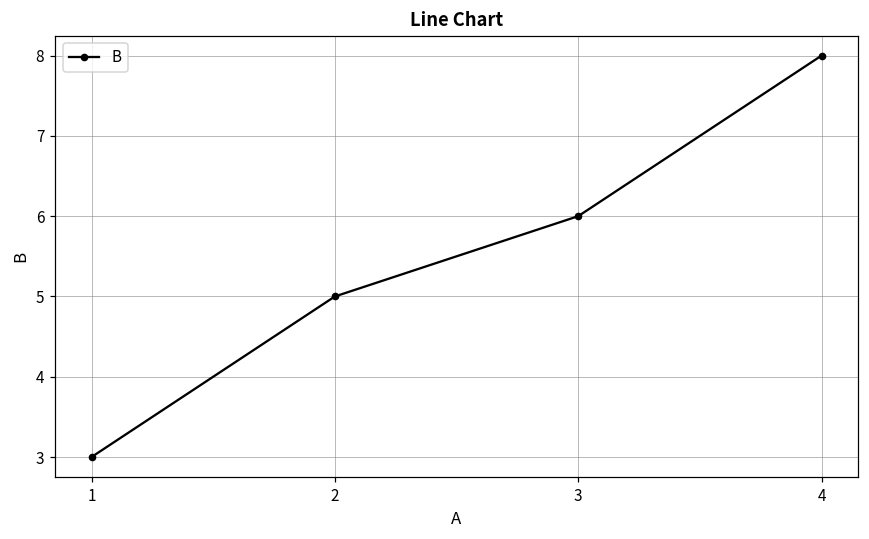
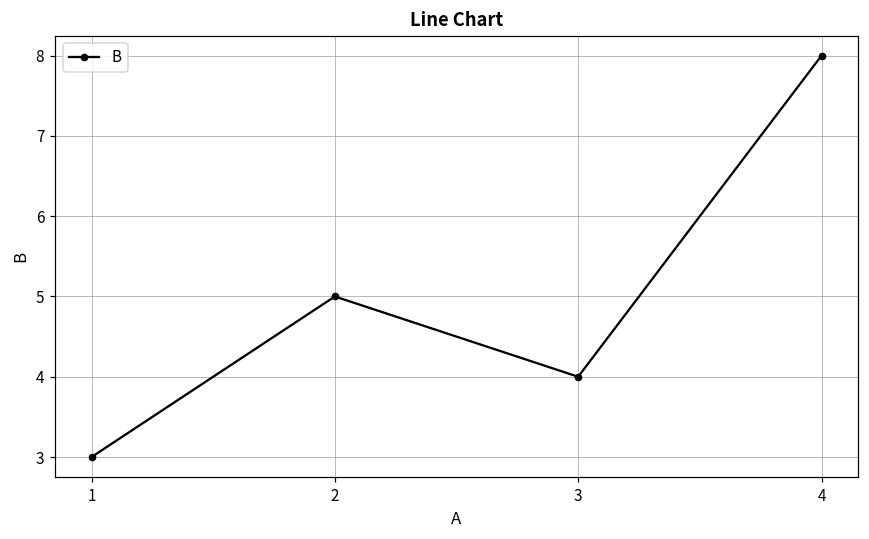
  {
    "1": 3,
    "2": 5,
-   "3": 6,
+   "3": 4,
    "4": 8
  }
